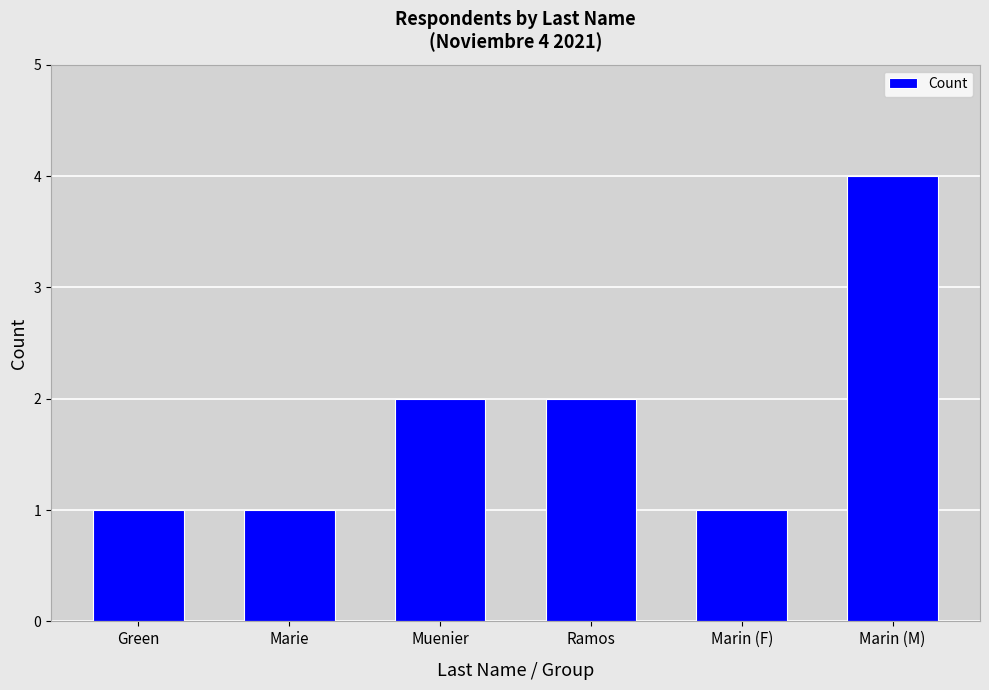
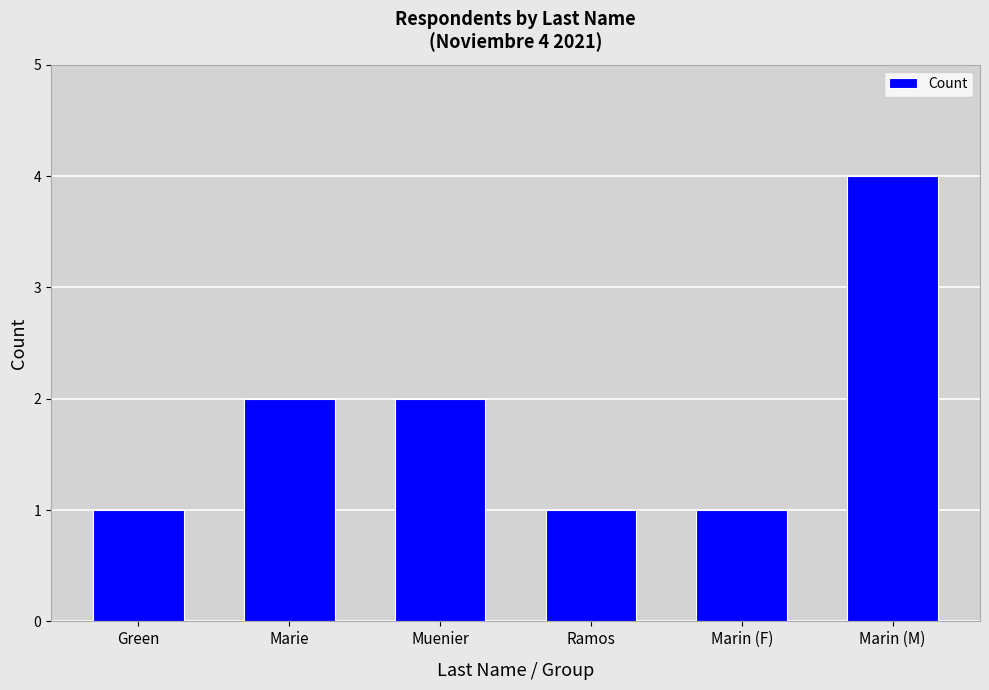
  {
    "Green": 1,
-   "Marie": 1,
+   "Marie": 2,
    "Muenier": 2,
-   "Ramos": 2,
+   "Ramos": 1,
    "Marin (F)": 1,
    "Marin (M)": 4
  }
